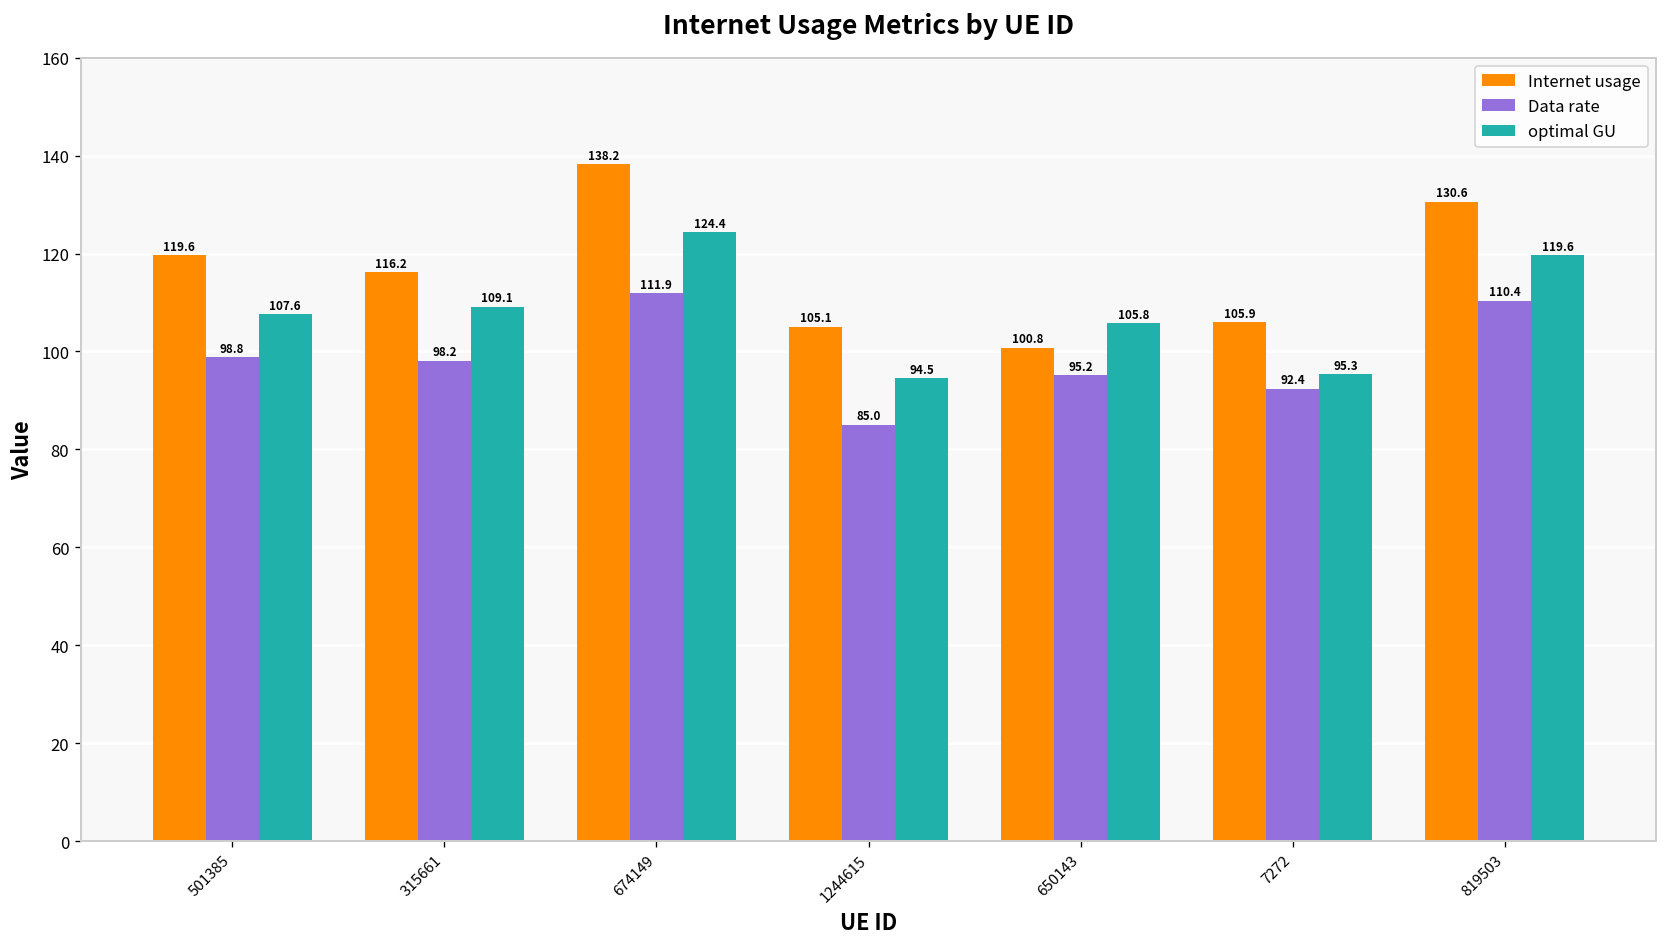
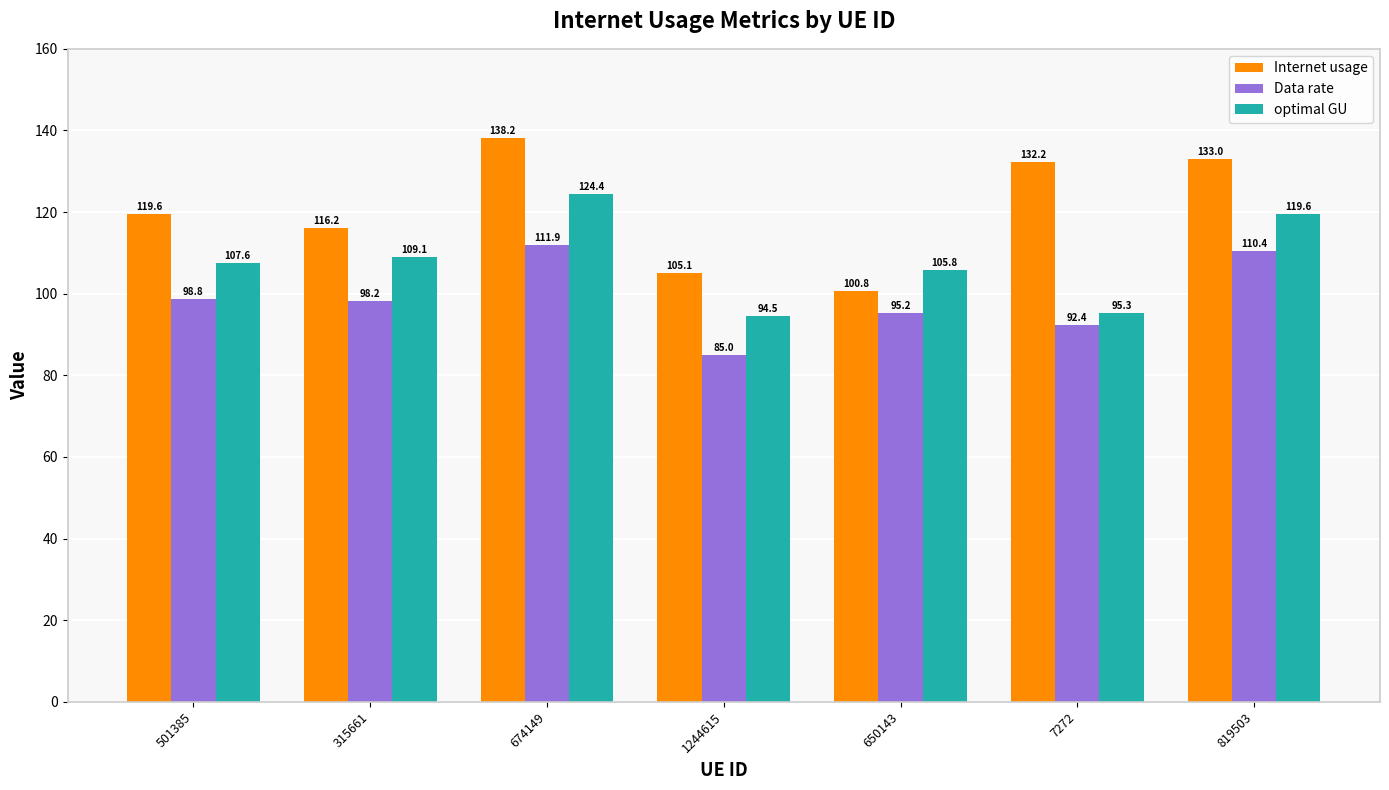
  {
    "Internet usage": {
      "501385": 119.6,
      "315661": 116.2,
      "674149": 138.2,
      "1244615": 105.1,
      "650143": 100.8,
-     "7272": 105.9,
-     "819503": 130.6
+     "7272": 132.2,
+     "819503": 133.0
    },
    "Data rate": {
      "501385": 98.8,
      "315661": 98.2,
      "674149": 111.9,
      "1244615": 85.0,
      "650143": 95.2,
      "7272": 92.4,
      "819503": 110.4
    },
    "optimal GU": {
      "501385": 107.6,
      "315661": 109.1,
      "674149": 124.4,
      "1244615": 94.5,
      "650143": 105.8,
      "7272": 95.3,
      "819503": 119.6
    }
  }
